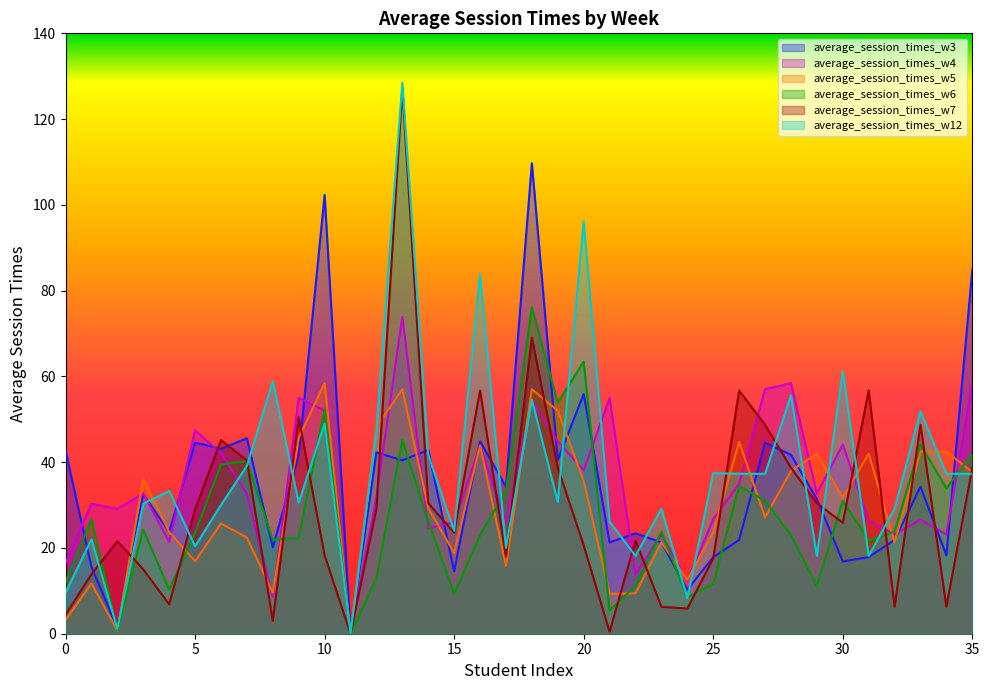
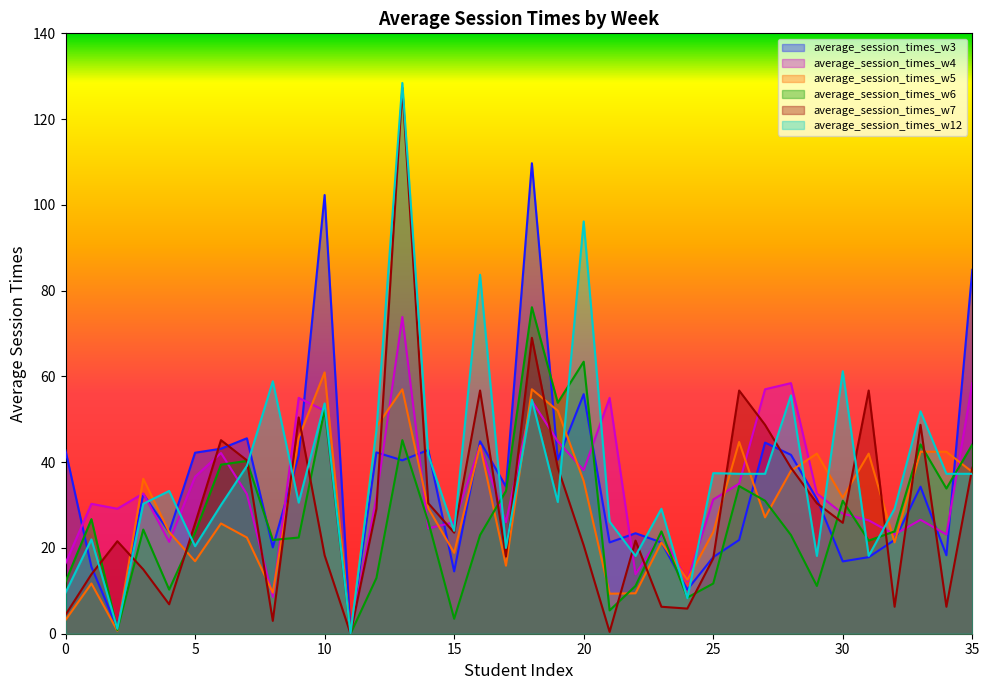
  {
    "average_session_times_w3": {
      "0": 43,
-     "5": 45,
+     "5": 42,
      "10": 102,
      "15": 15,
      "20": 56,
      "30": 17,
      "35": 85
    },
    "average_session_times_w4": {
      "0": 16,
-     "5": 47,
+     "5": 37,
      "15": 26,
      "20": 38,
-     "25": 27,
-     "30": 44,
+     "25": 31,
+     "30": 28,
      "35": 58
    },
    "average_session_times_w5": {
      "0": 3,
      "5": 17,
-     "10": 58,
+     "10": 61,
      "15": 19,
      "20": 36,
      "25": 24,
      "30": 32
    },
    "average_session_times_w6": {
      "0": 12,
      "5": 24,
-     "15": 9,
+     "15": 3,
      "20": 63,
      "25": 12,
      "30": 31,
-     "35": 42
+     "35": 44
    },
    "average_session_times_w7": {
      "0": 4,
-     "5": 29,
+     "5": 26,
      "10": 18,
      "20": 21,
      "30": 26,
      "35": 39
    },
    "average_session_times_w12": {
      "0": 10,
      "5": 20,
-     "10": 49,
+     "10": 54,
      "20": 96,
      "25": 37,
      "30": 61
    }
  }
